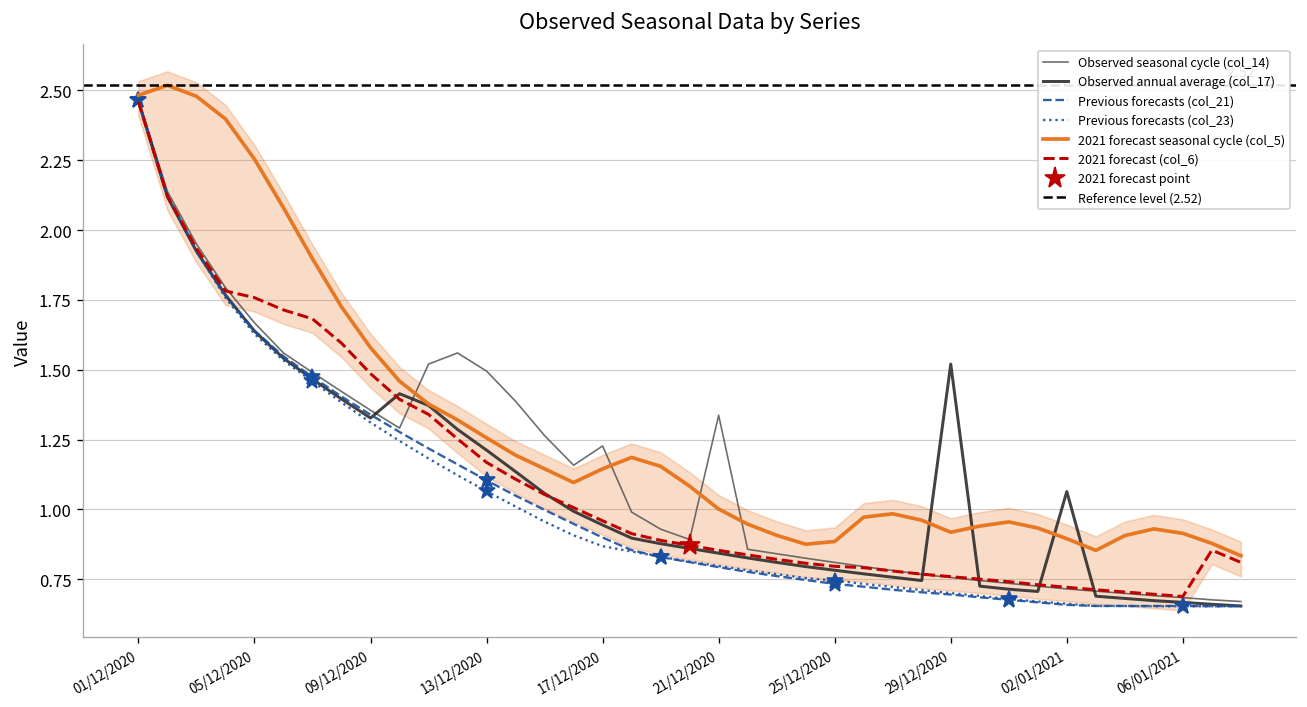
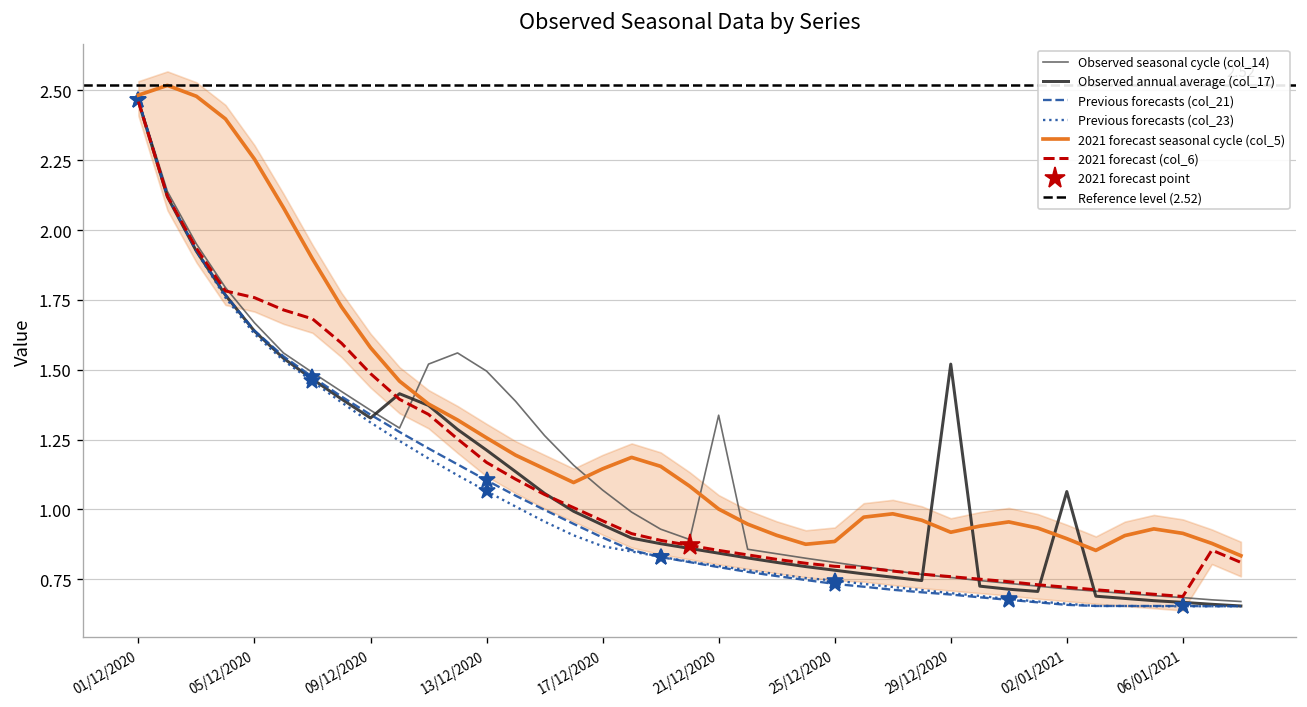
  {
    "Observed seasonal cycle (col_14)": {
      "05/12/2020": 1.67,
      "09/12/2020": 1.36,
      "13/12/2020": 1.50,
-     "17/12/2020": 1.23,
+     "17/12/2020": 1.07,
      "21/12/2020": 1.34,
      "25/12/2020": 0.81
    },
    "Observed annual average (col_17)": {
      "09/12/2020": 1.33,
      "13/12/2020": 1.21,
      "17/12/2020": 0.94,
      "25/12/2020": 0.78,
      "29/12/2020": 1.52,
      "02/01/2021": 1.06,
      "06/01/2021": 0.67
    }
  }
